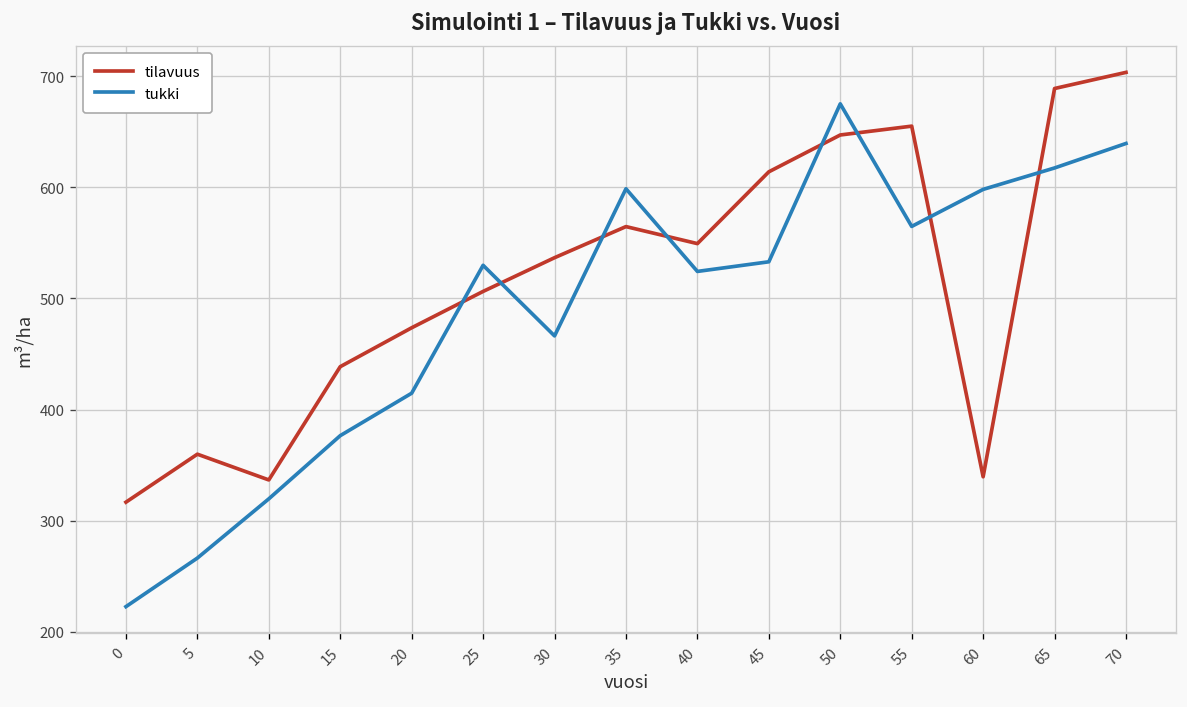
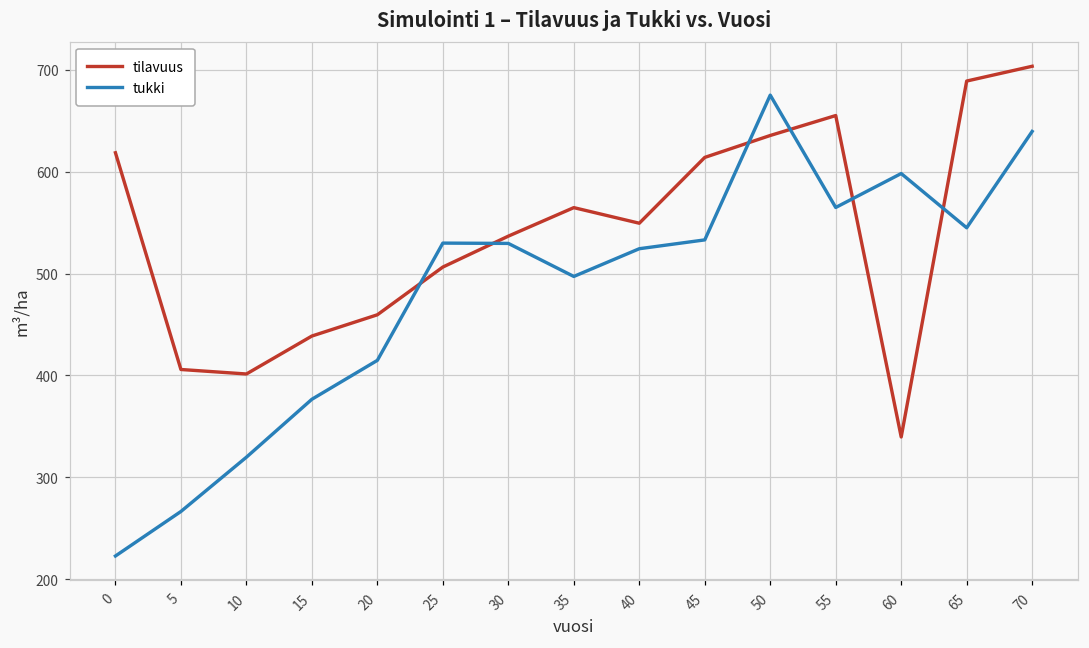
  {
    "tilavuus": {
-     "0": 320,
-     "5": 360,
-     "10": 340,
+     "0": 620,
+     "5": 410,
+     "10": 400,
      "15": 440,
-     "20": 470,
+     "20": 460,
      "25": 510,
      "30": 540,
      "35": 560,
      "40": 550,
      "45": 610,
-     "50": 650,
+     "50": 640,
      "55": 660,
      "60": 340,
      "65": 690,
      "70": 700
    },
    "tukki": {
      "0": 220,
      "5": 270,
      "10": 320,
      "15": 380,
      "20": 410,
      "25": 530,
-     "30": 470,
-     "35": 600,
+     "30": 530,
+     "35": 500,
      "40": 520,
      "45": 530,
      "50": 680,
      "55": 560,
      "60": 600,
-     "65": 620,
+     "65": 540,
      "70": 640
    }
  }
